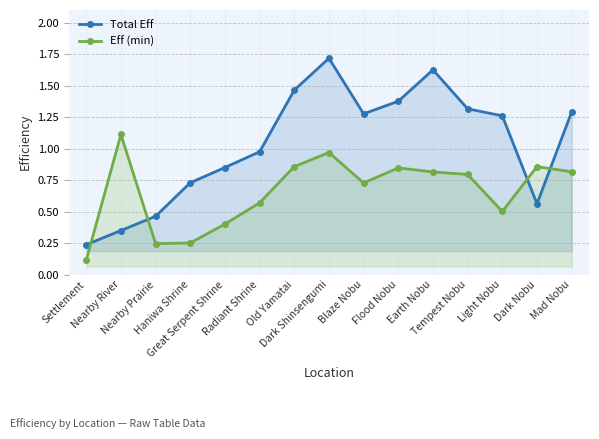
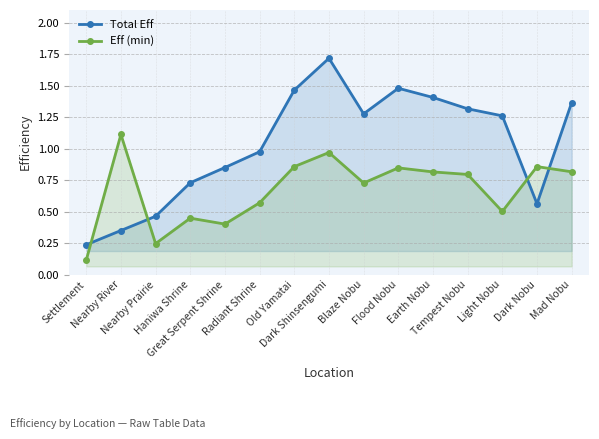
  {
    "Total Eff": {
      "Settlement": 0.24,
      "Nearby River": 0.35,
      "Nearby Prairie": 0.46,
      "Haniwa Shrine": 0.73,
      "Great Serpent Shrine": 0.85,
      "Radiant Shrine": 0.98,
      "Old Yamatai": 1.46,
      "Dark Shinsengumi": 1.72,
      "Blaze Nobu": 1.28,
-     "Flood Nobu": 1.38,
-     "Earth Nobu": 1.63,
+     "Flood Nobu": 1.48,
+     "Earth Nobu": 1.41,
      "Tempest Nobu": 1.32,
      "Light Nobu": 1.26,
      "Dark Nobu": 0.56,
-     "Mad Nobu": 1.29
+     "Mad Nobu": 1.37
    },
    "Eff (min)": {
      "Settlement": 0.12,
      "Nearby River": 1.11,
      "Nearby Prairie": 0.25,
-     "Haniwa Shrine": 0.25,
+     "Haniwa Shrine": 0.45,
      "Great Serpent Shrine": 0.40,
      "Radiant Shrine": 0.57,
      "Old Yamatai": 0.86,
      "Dark Shinsengumi": 0.97,
      "Blaze Nobu": 0.73,
      "Flood Nobu": 0.85,
      "Earth Nobu": 0.82,
      "Tempest Nobu": 0.80,
      "Light Nobu": 0.50,
      "Dark Nobu": 0.86,
      "Mad Nobu": 0.82
    }
  }
